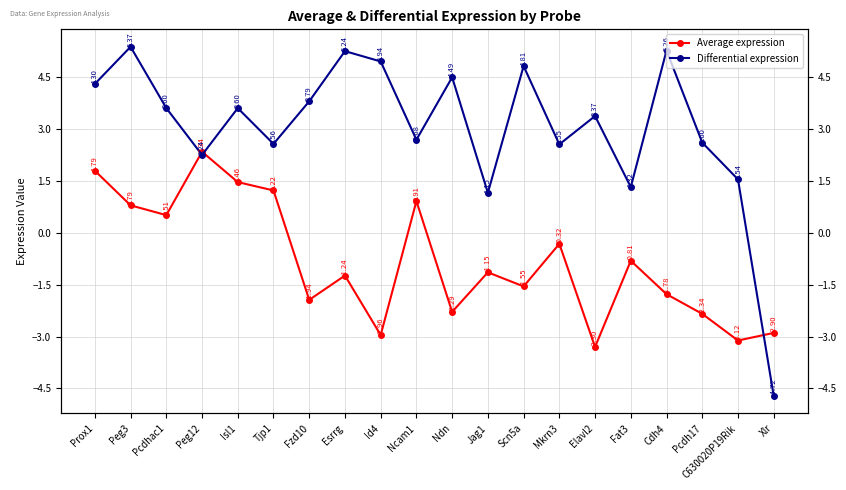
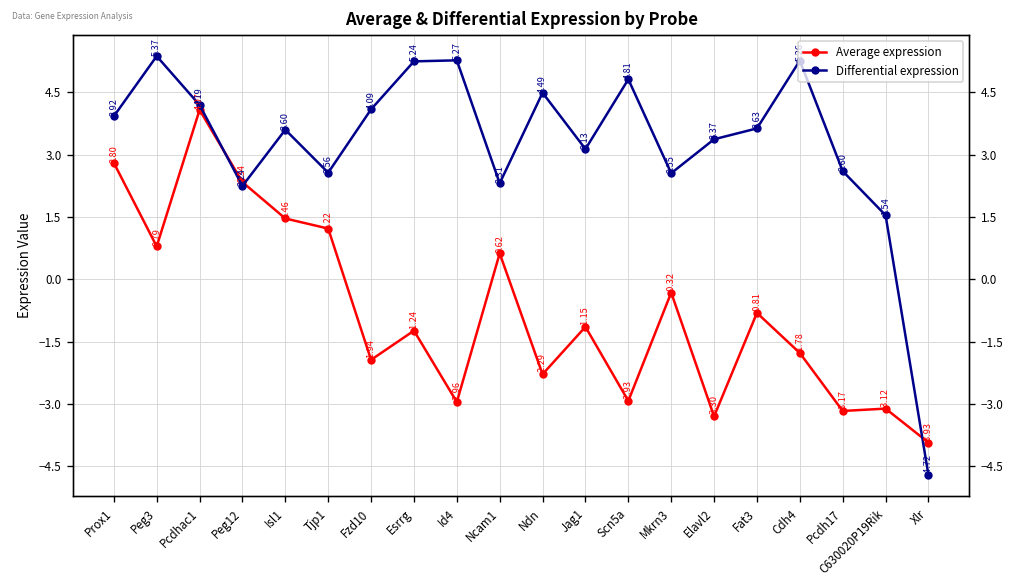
  {
    "Average expression": {
-     "Prox1": 1.79,
+     "Prox1": 2.80,
      "Peg3": 0.79,
-     "Pcdhac1": 0.51,
+     "Pcdhac1": 4.07,
      "Isl1": 1.46,
      "Tjp1": 1.22,
      "Fzd10": -1.94,
      "Esrrg": -1.24,
      "Id4": -2.96,
-     "Ncam1": 0.91,
+     "Ncam1": 0.62,
      "Ndn": -2.29,
      "Jag1": -1.15,
-     "Scn5a": -1.55,
+     "Scn5a": -2.93,
      "Mkrn3": -0.32,
      "Elavl2": -3.30,
      "Fat3": -0.81,
      "Cdh4": -1.78,
-     "Pcdh17": -2.34,
+     "Pcdh17": -3.17,
      "C630020P19Rik": -3.12,
-     "Xlr": -2.90
+     "Xlr": -3.93
    },
    "Differential expression": {
-     "Prox1": 4.30,
+     "Prox1": 3.92,
      "Peg3": 5.37,
-     "Pcdhac1": 3.60,
+     "Pcdhac1": 4.19,
      "Isl1": 3.60,
      "Tjp1": 2.56,
-     "Fzd10": 3.79,
+     "Fzd10": 4.09,
      "Esrrg": 5.24,
-     "Id4": 4.94,
-     "Ncam1": 2.68,
+     "Id4": 5.27,
+     "Ncam1": 2.31,
      "Ndn": 4.49,
-     "Jag1": 1.15,
+     "Jag1": 3.13,
      "Scn5a": 4.81,
      "Mkrn3": 2.55,
      "Elavl2": 3.37,
-     "Fat3": 1.32,
+     "Fat3": 3.63,
      "Pcdh17": 2.60,
      "C630020P19Rik": 1.54,
      "Xlr": -4.72
    }
  }
